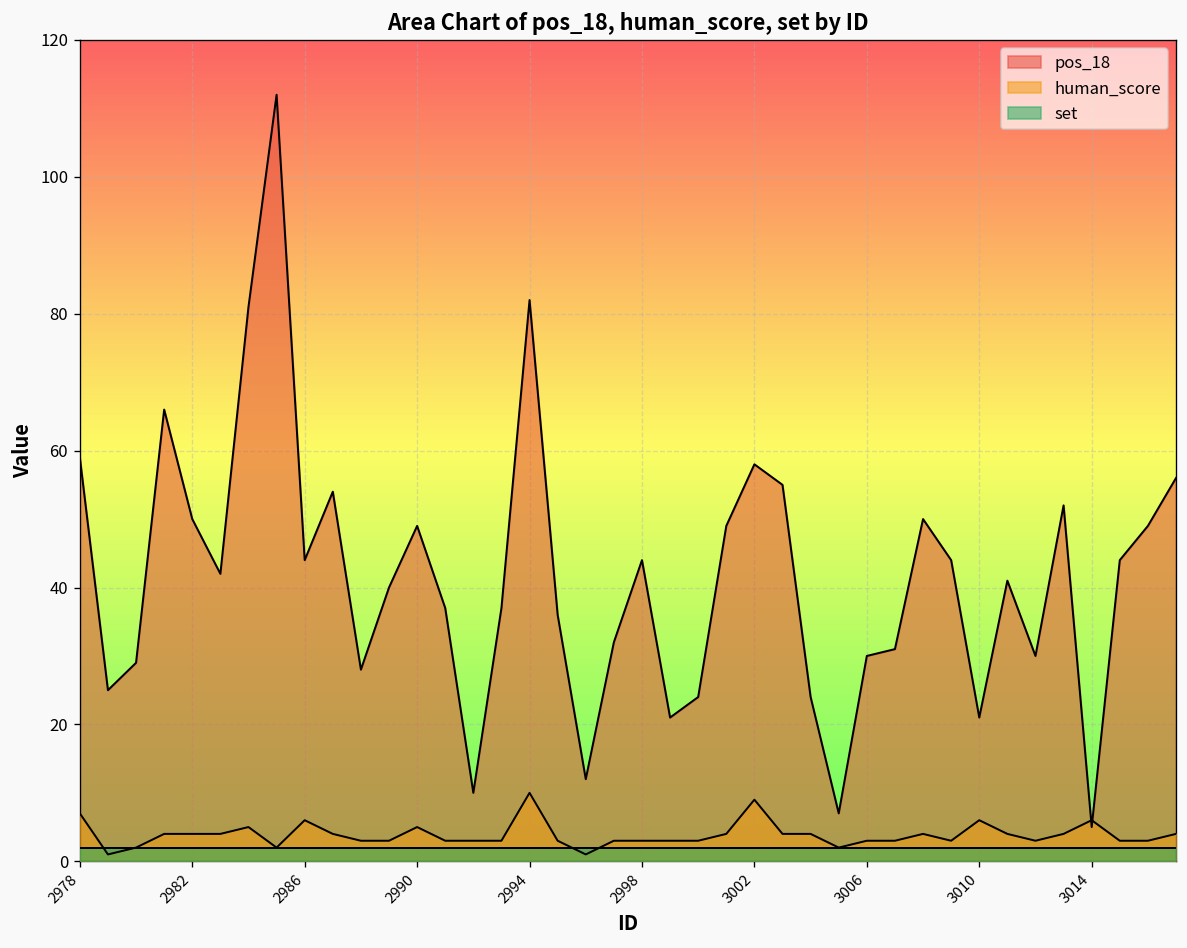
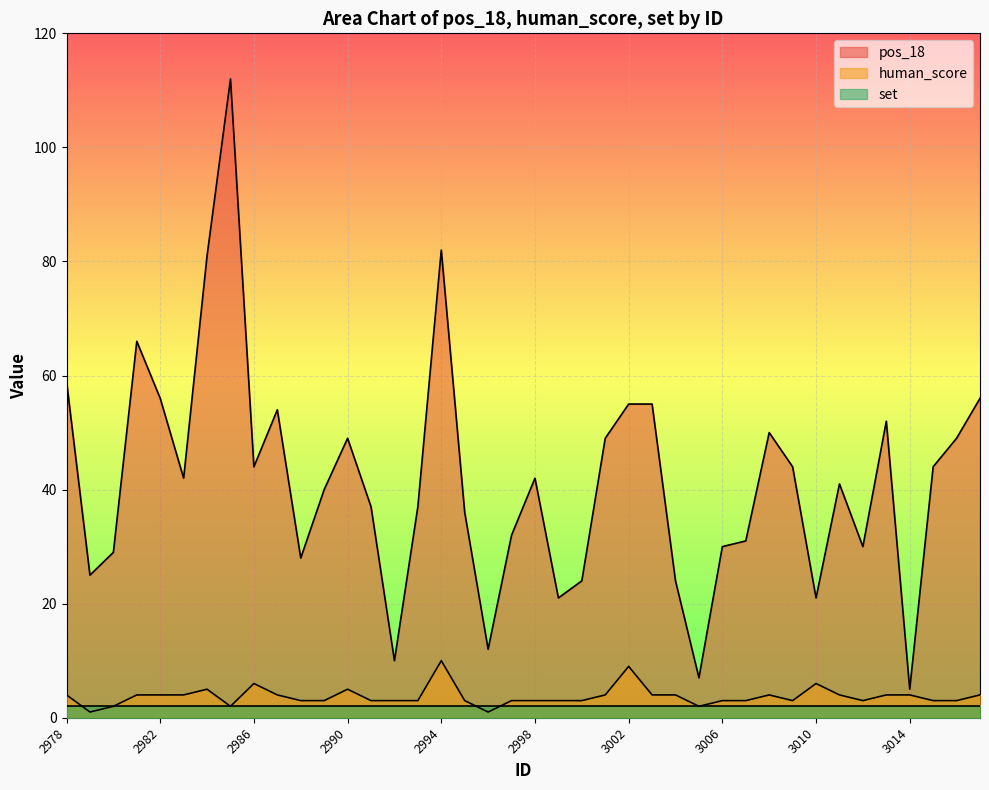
  {
    "pos_18": {
      "2978": 59,
-     "2982": 50,
+     "2982": 56,
      "2986": 44,
      "2990": 49,
      "2994": 82,
-     "2998": 44,
-     "3002": 58,
+     "2998": 42,
+     "3002": 55,
      "3006": 30,
      "3010": 21,
      "3014": 5
    },
    "human_score": {
-     "2978": 7,
+     "2978": 4,
      "2982": 4,
      "2986": 6,
      "2990": 5,
      "2994": 10,
      "2998": 3,
      "3002": 9,
      "3006": 3,
      "3010": 6,
-     "3014": 6
+     "3014": 4
    },
    "set": {
      "2978": 2,
      "2982": 2,
      "2986": 2,
      "2990": 2,
      "2994": 2,
      "2998": 2,
      "3002": 2,
      "3006": 2,
      "3010": 2,
      "3014": 2
    }
  }
